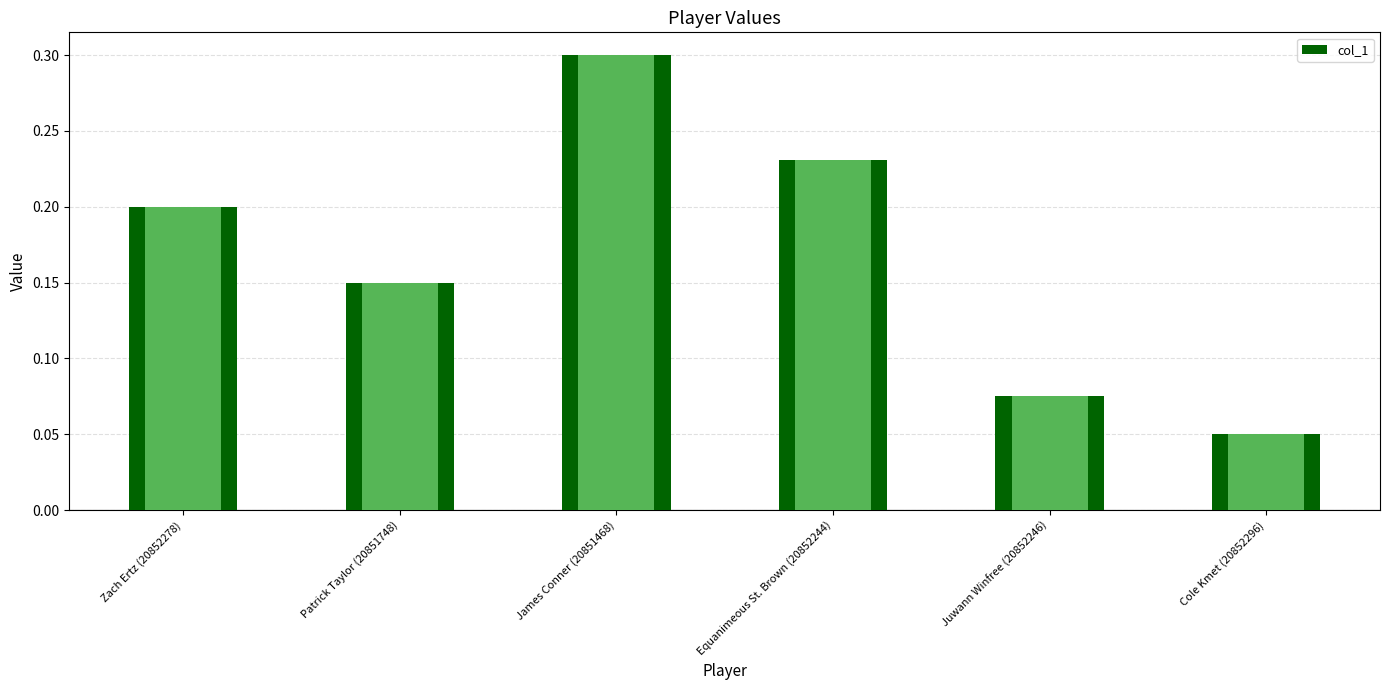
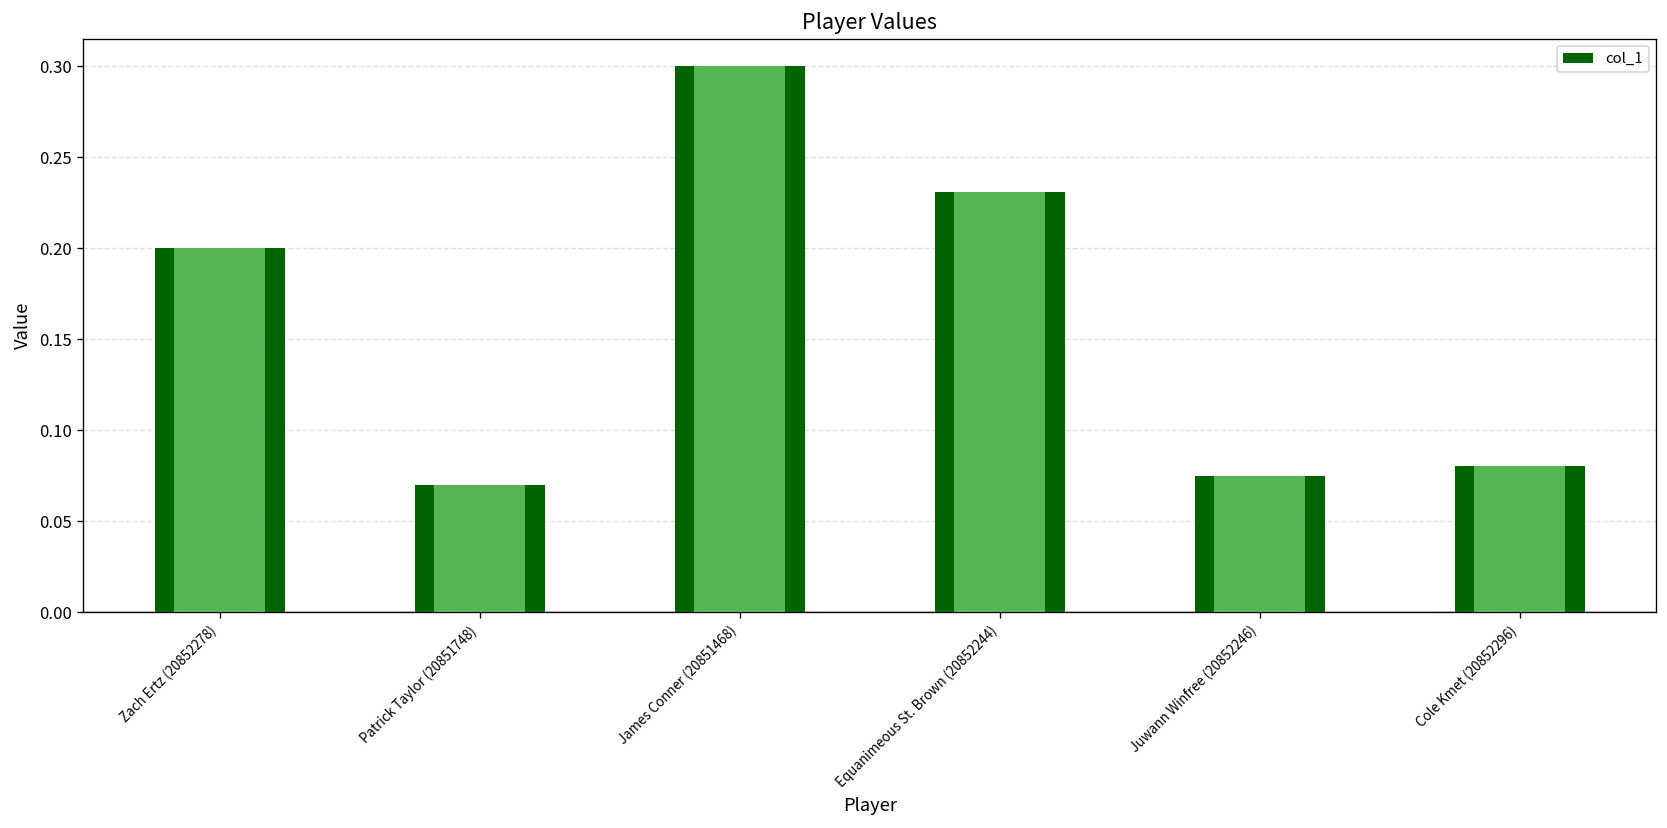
  {
    "Zach Ertz (20852278)": 0.20,
-   "Patrick Taylor (20851748)": 0.15,
+   "Patrick Taylor (20851748)": 0.07,
    "James Conner (20851468)": 0.30,
    "Equanimeous St. Brown (20852244)": 0.23,
    "Juwann Winfree (20852246)": 0.075,
-   "Cole Kmet (20852296)": 0.05
+   "Cole Kmet (20852296)": 0.08
  }
